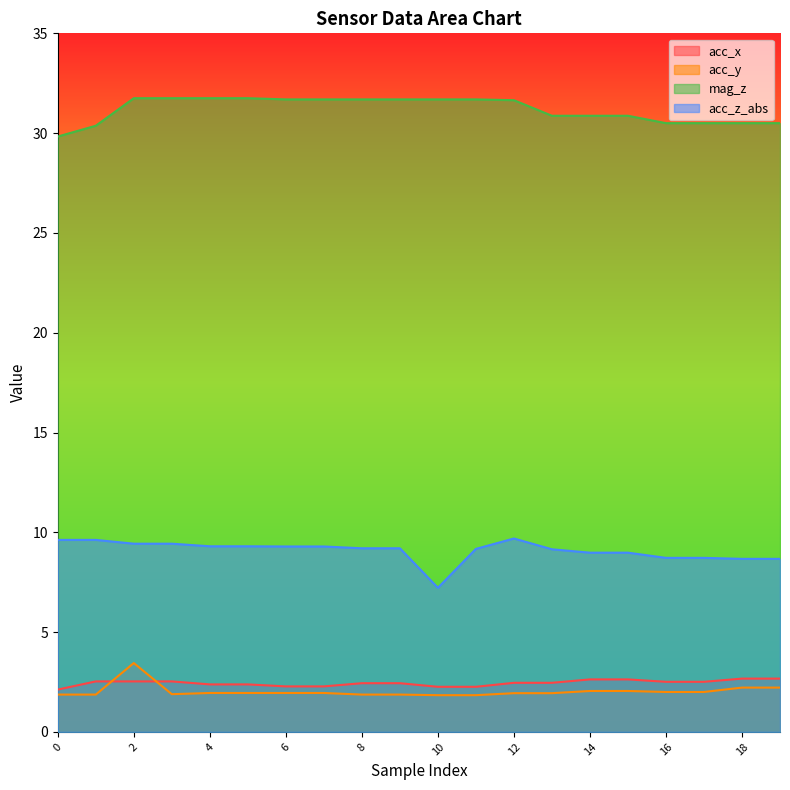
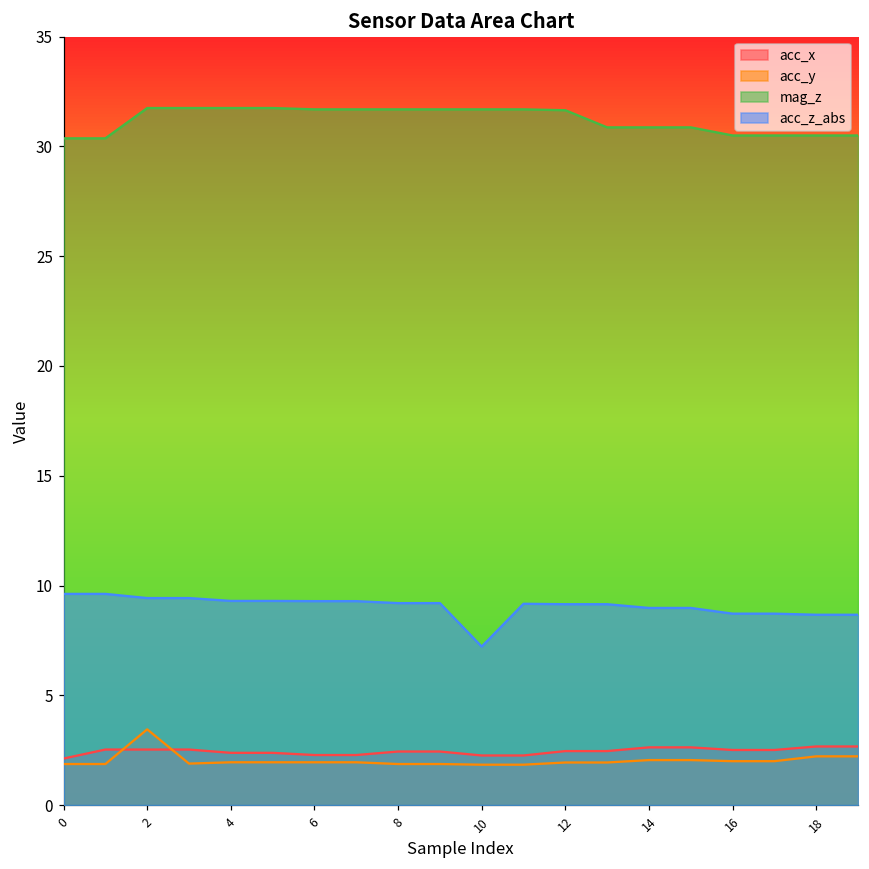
  {
    "acc_x": {
      "0": 2.1,
      "2": 2.5,
      "4": 2.4,
      "6": 2.3,
      "8": 2.4,
      "10": 2.3,
      "12": 2.5,
      "14": 2.6,
      "16": 2.5,
      "18": 2.7
    },
    "acc_y": {
      "0": 1.9,
      "2": 3.5,
      "4": 2.0,
      "6": 2.0,
      "8": 1.9,
      "10": 1.8,
      "12": 1.9,
      "14": 2.1,
      "16": 2.0,
      "18": 2.2
    },
    "mag_z": {
-     "0": 29.8,
+     "0": 30.4,
      "2": 31.8,
      "4": 31.8,
      "6": 31.7,
      "8": 31.7,
      "10": 31.7,
      "12": 31.7,
      "14": 30.9,
      "16": 30.5,
      "18": 30.5
    },
    "acc_z_abs": {
      "0": 9.6,
      "2": 9.4,
      "4": 9.3,
      "6": 9.3,
      "8": 9.2,
      "10": 7.2,
-     "12": 9.7,
+     "12": 9.2,
      "14": 9.0,
      "16": 8.7,
      "18": 8.7
    }
  }
